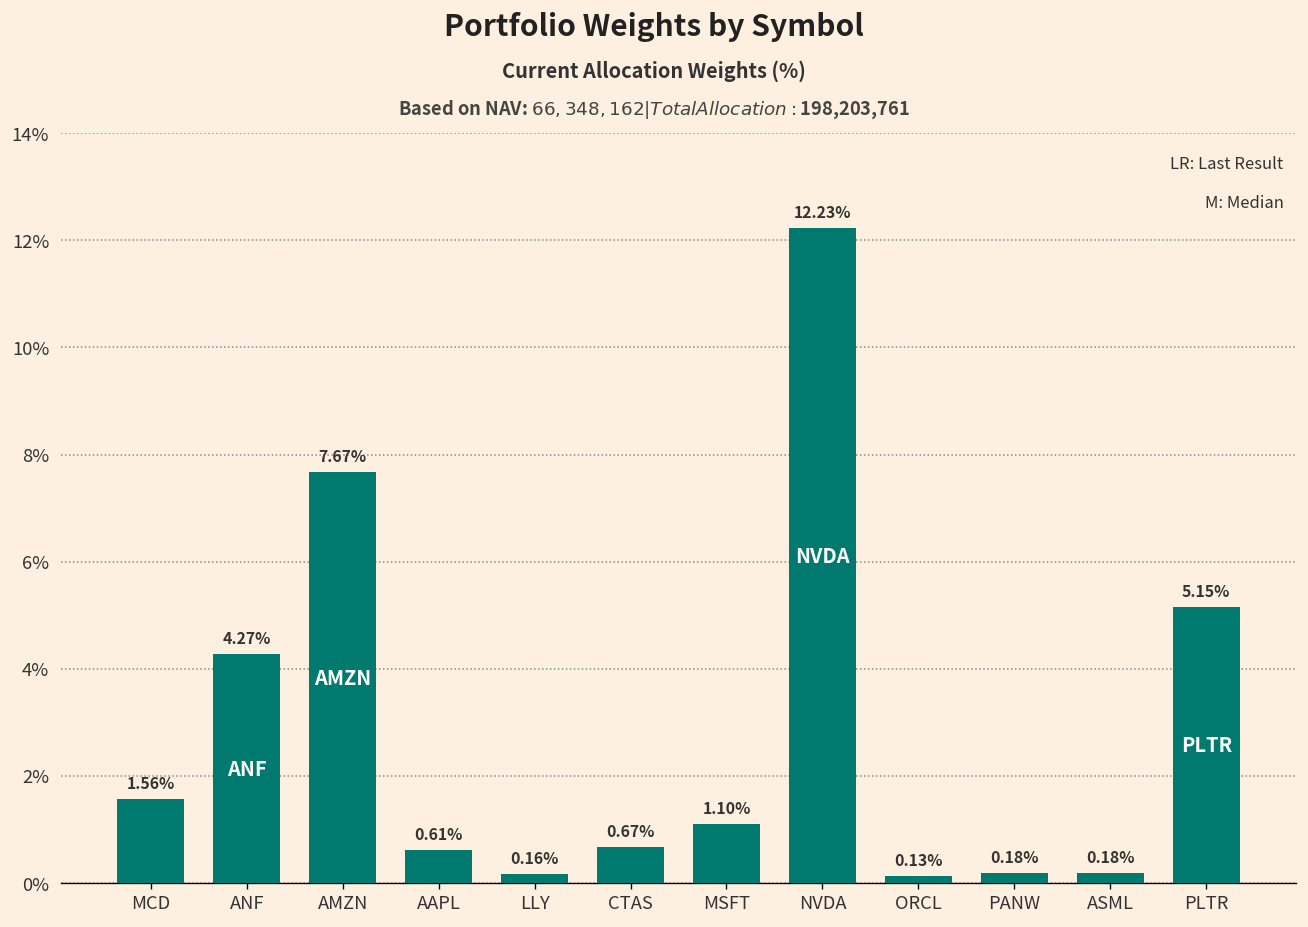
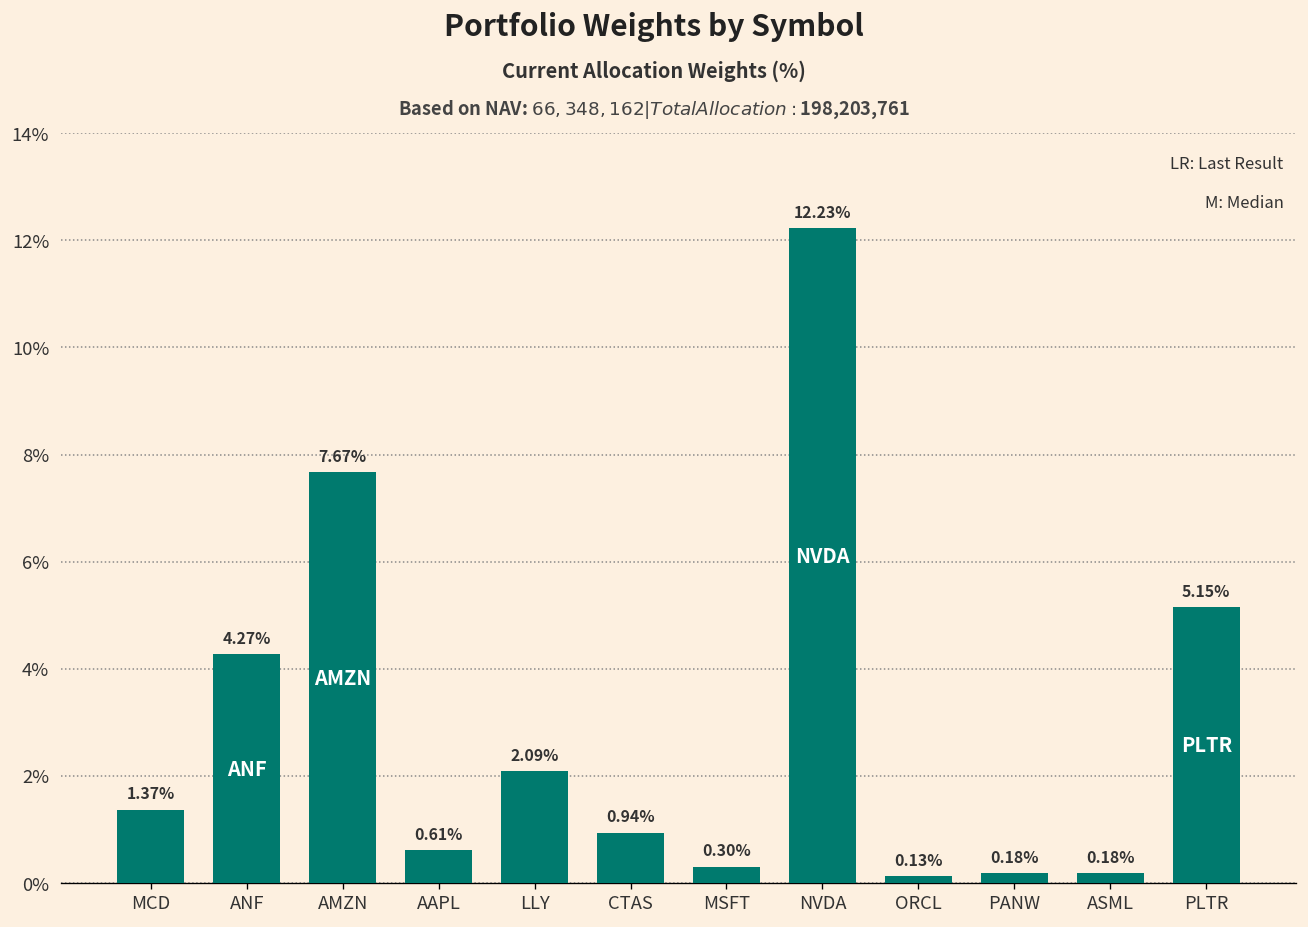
  {
-   "MCD": "1.56%",
+   "MCD": "1.37%",
    "ANF": "4.27%",
    "AMZN": "7.67%",
    "AAPL": "0.61%",
-   "LLY": "0.16%",
-   "CTAS": "0.67%",
-   "MSFT": "1.10%",
+   "LLY": "2.09%",
+   "CTAS": "0.94%",
+   "MSFT": "0.30%",
    "NVDA": "12.23%",
    "ORCL": "0.13%",
    "PANW": "0.18%",
    "ASML": "0.18%",
    "PLTR": "5.15%"
  }
